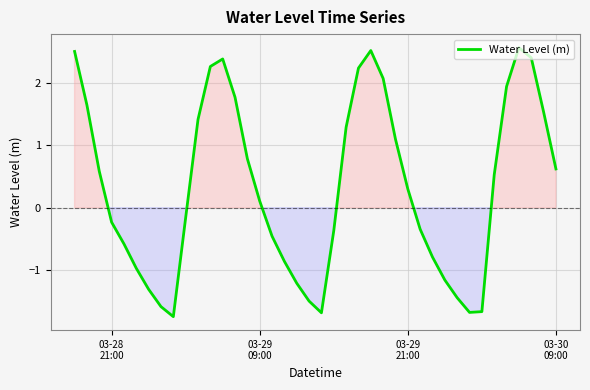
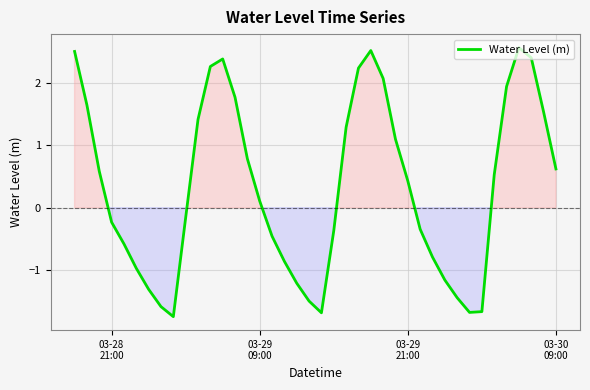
  {
    "03-28 21:00": -0.2,
    "03-29 09:00": 0.1,
-   "03-29 21:00": 0.3,
+   "03-29 21:00": 0.4,
    "03-30 09:00": 0.6
  }
